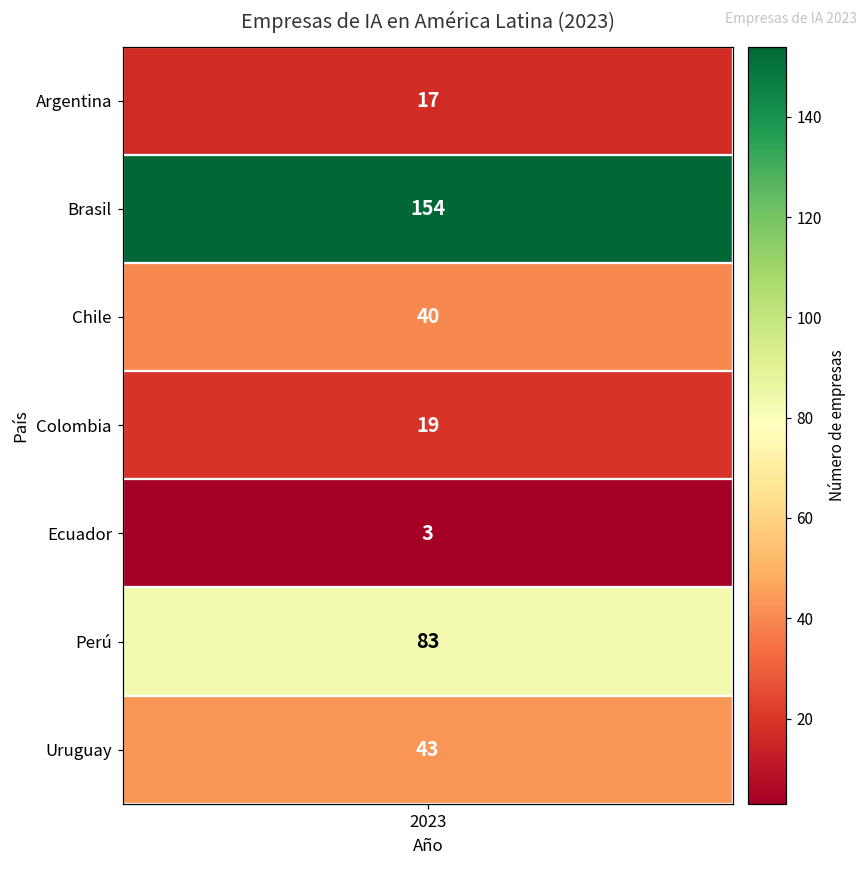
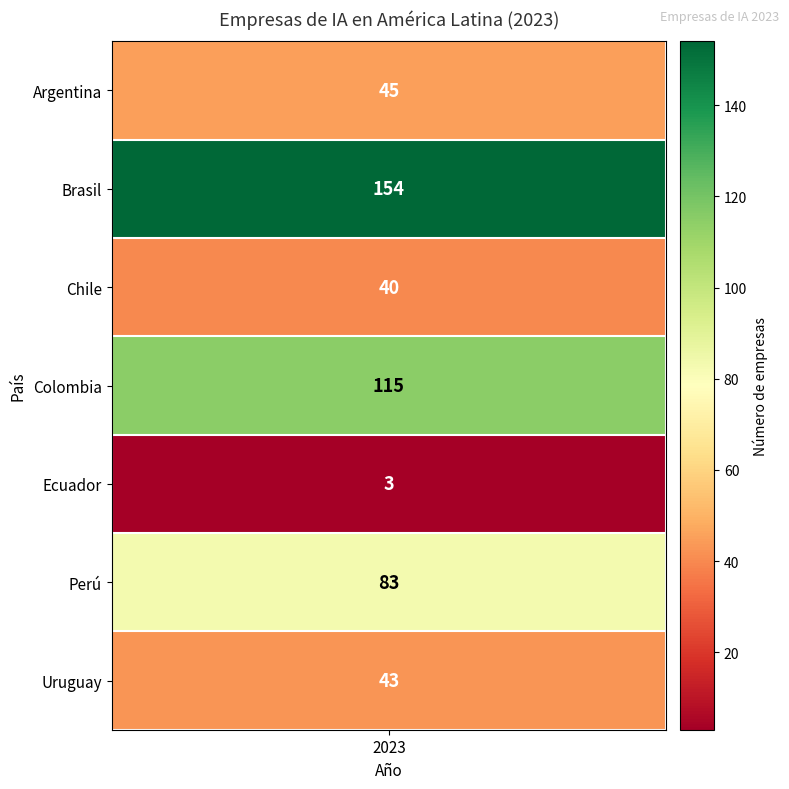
  {
    "Argentina": {
-     "2023": 17
+     "2023": 45
    },
    "Brasil": {
      "2023": 154
    },
    "Chile": {
      "2023": 40
    },
    "Colombia": {
-     "2023": 19
+     "2023": 115
    },
    "Ecuador": {
      "2023": 3
    },
    "Perú": {
      "2023": 83
    },
    "Uruguay": {
      "2023": 43
    }
  }
